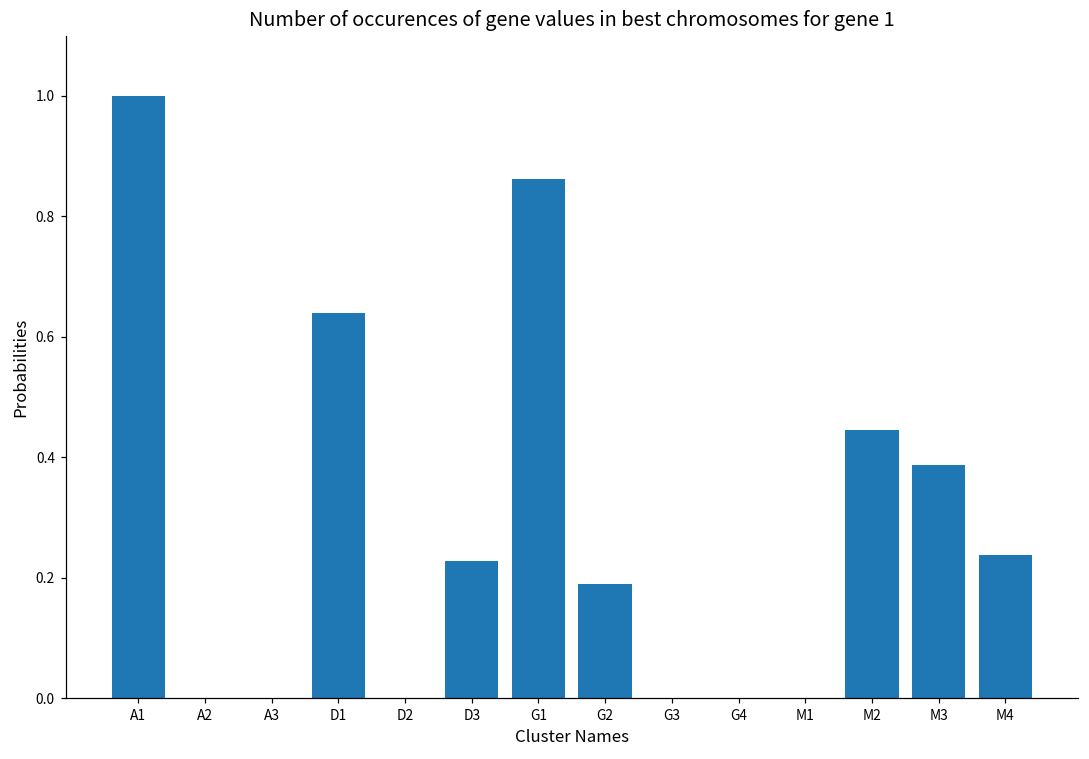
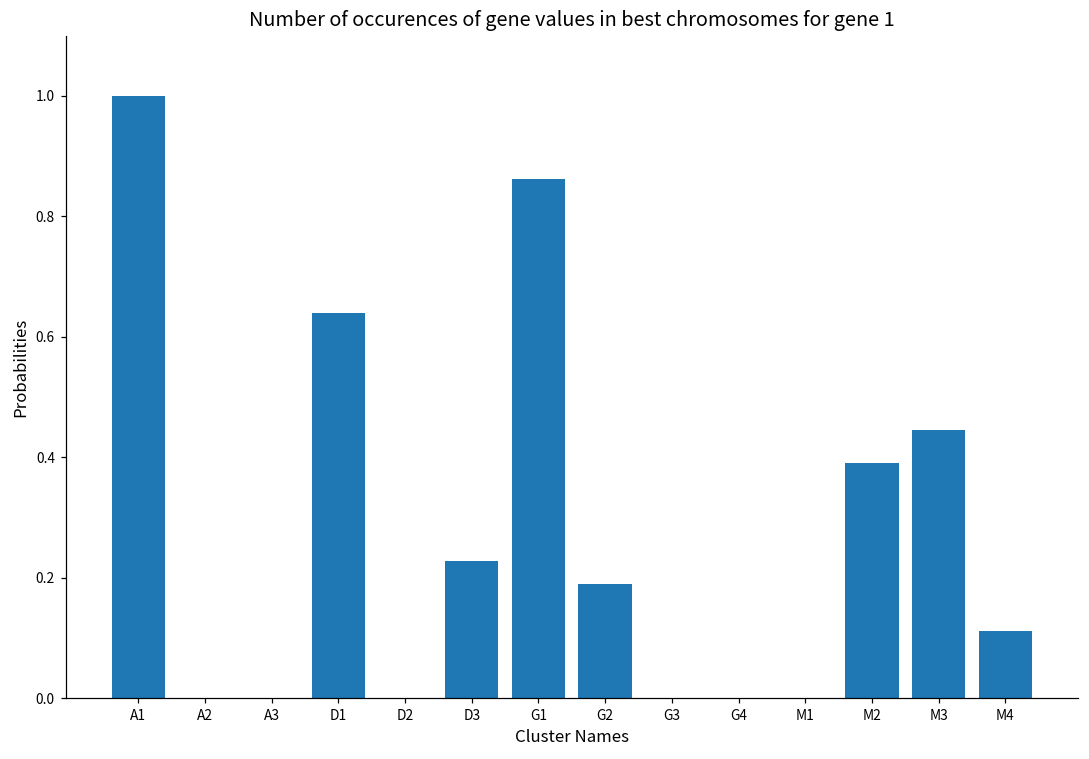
  {
    "A1": 1.00,
    "A2": 0.00,
    "A3": 0.00,
    "D1": 0.64,
    "D2": 0.00,
    "D3": 0.23,
    "G1": 0.86,
    "G2": 0.19,
    "G3": 0.00,
    "G4": 0.00,
    "M1": 0.00,
-   "M2": 0.44,
-   "M3": 0.39,
-   "M4": 0.24
+   "M2": 0.39,
+   "M3": 0.44,
+   "M4": 0.11
  }
